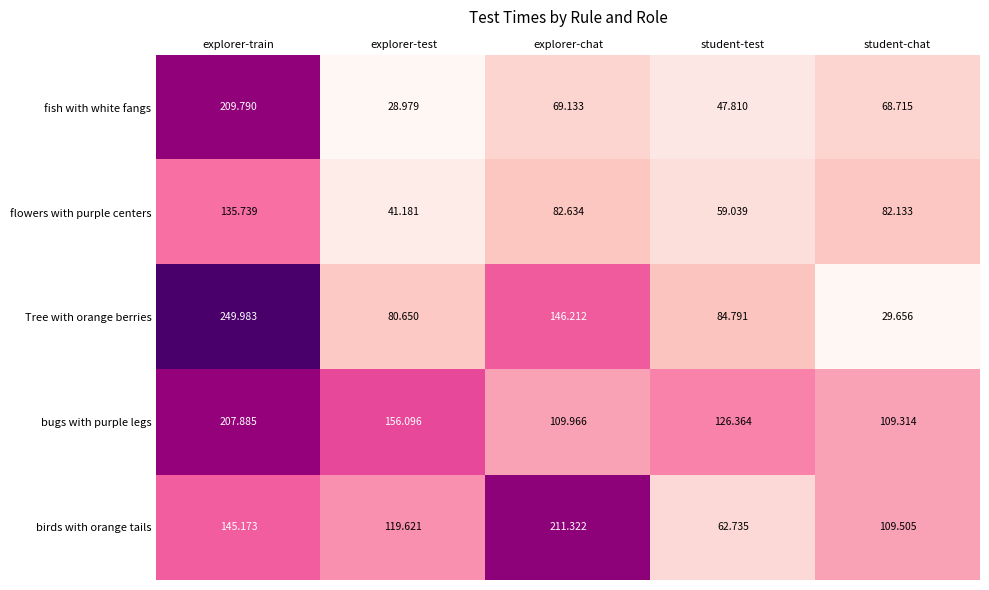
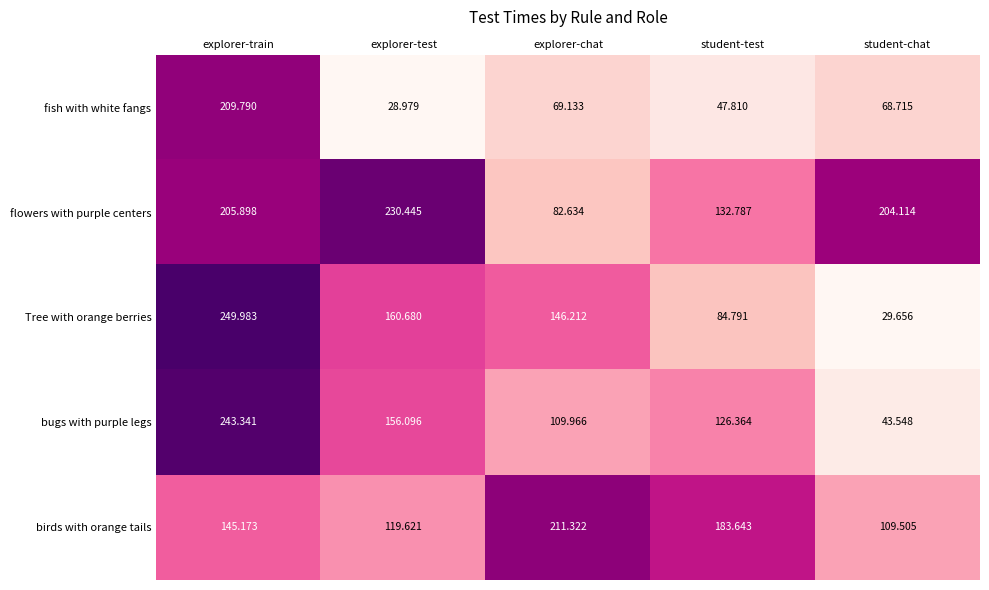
  {
    "fish with white fangs": {
      "explorer-train": 209.790,
      "explorer-test": 28.979,
      "explorer-chat": 69.133,
      "student-test": 47.810,
      "student-chat": 68.715
    },
    "flowers with purple centers": {
-     "explorer-train": 135.739,
-     "explorer-test": 41.181,
+     "explorer-train": 205.898,
+     "explorer-test": 230.445,
      "explorer-chat": 82.634,
-     "student-test": 59.039,
-     "student-chat": 82.133
+     "student-test": 132.787,
+     "student-chat": 204.114
    },
    "Tree with orange berries": {
      "explorer-train": 249.983,
-     "explorer-test": 80.650,
+     "explorer-test": 160.680,
      "explorer-chat": 146.212,
      "student-test": 84.791,
      "student-chat": 29.656
    },
    "bugs with purple legs": {
-     "explorer-train": 207.885,
+     "explorer-train": 243.341,
      "explorer-test": 156.096,
      "explorer-chat": 109.966,
      "student-test": 126.364,
-     "student-chat": 109.314
+     "student-chat": 43.548
    },
    "birds with orange tails": {
      "explorer-train": 145.173,
      "explorer-test": 119.621,
      "explorer-chat": 211.322,
-     "student-test": 62.735,
+     "student-test": 183.643,
      "student-chat": 109.505
    }
  }
